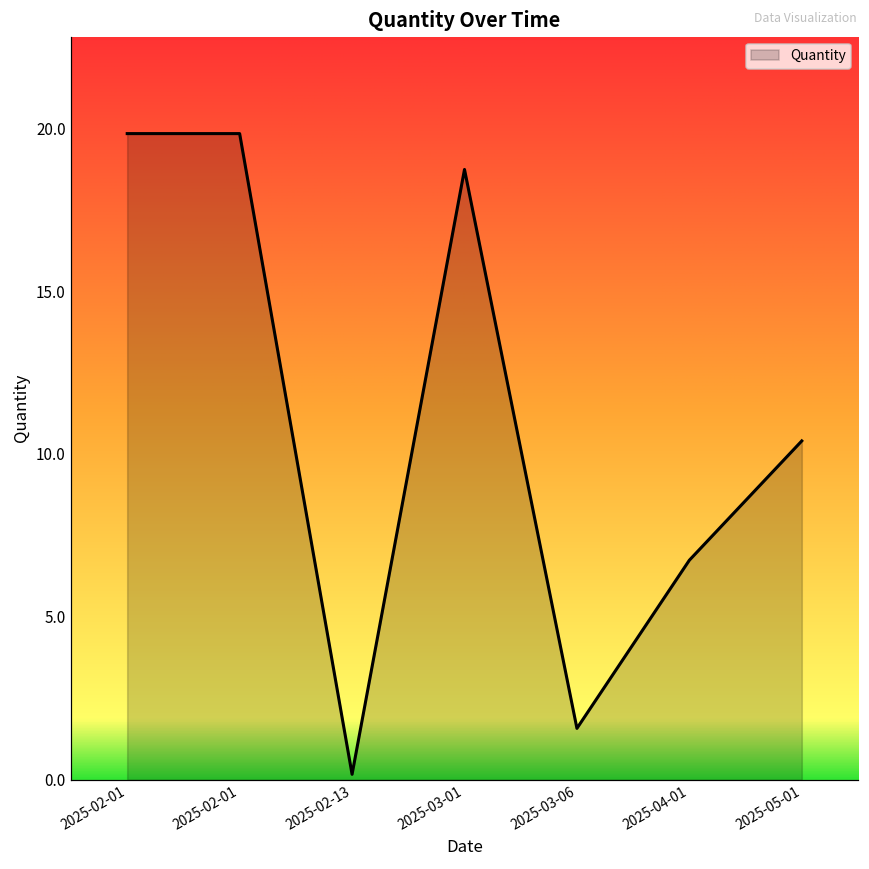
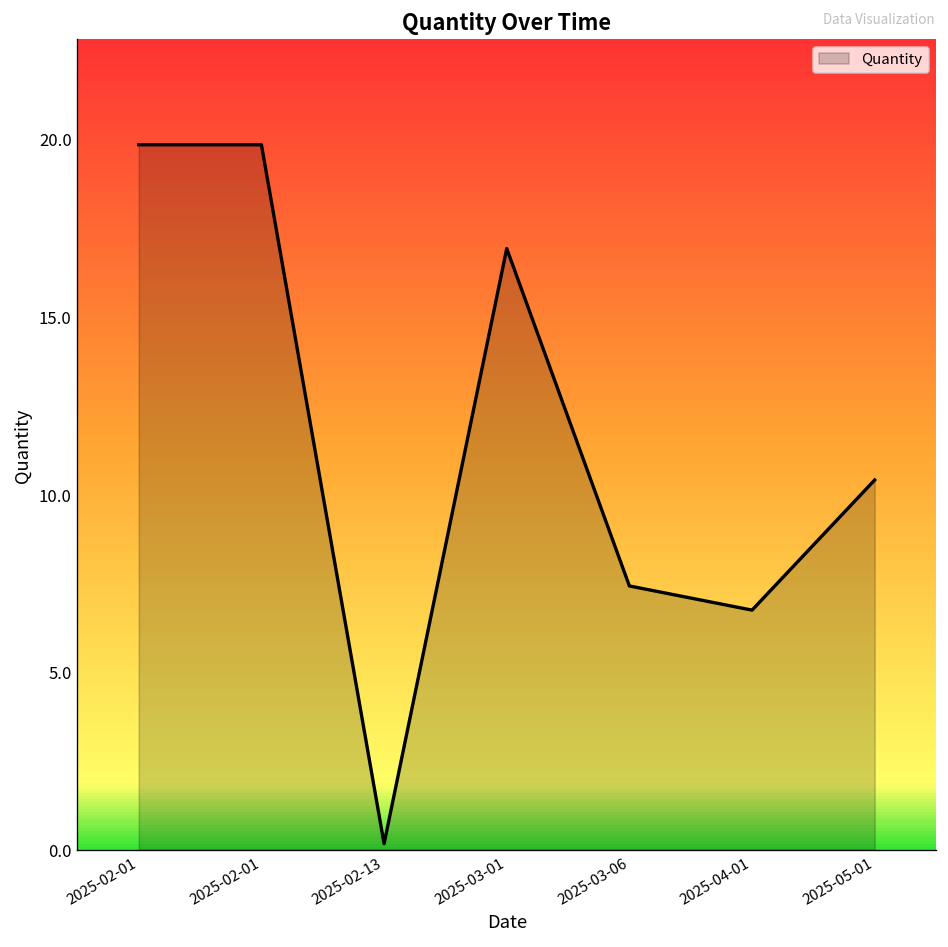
  {
    "2025-02-13": 0.2,
-   "2025-03-01": 18.7,
-   "2025-03-06": 1.6,
+   "2025-03-01": 16.9,
+   "2025-03-06": 7.4,
    "2025-04-01": 6.7,
    "2025-05-01": 10.4
  }
